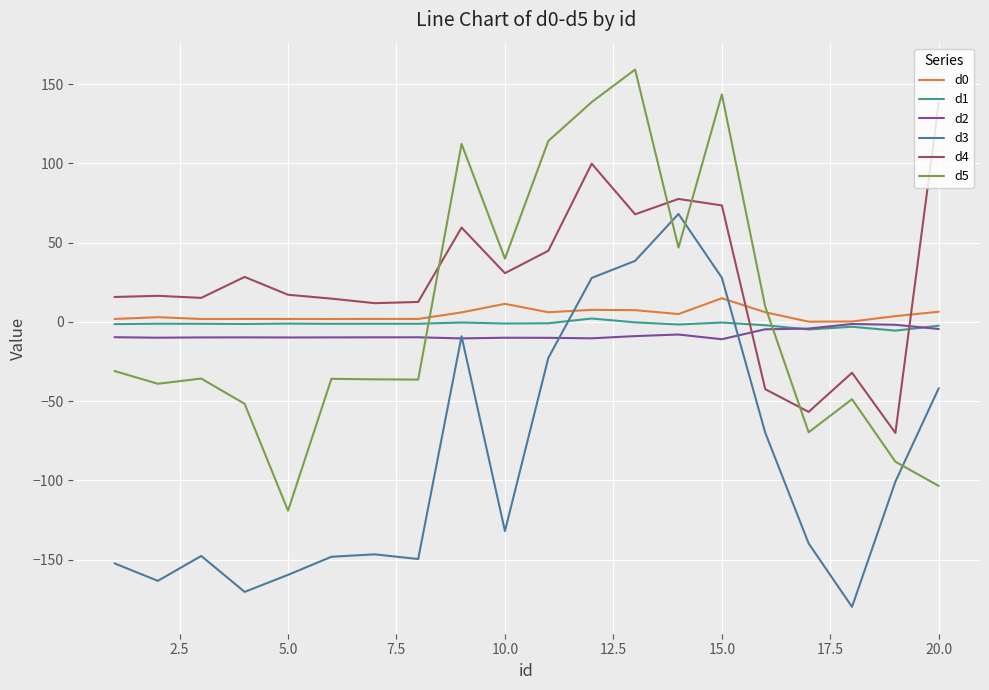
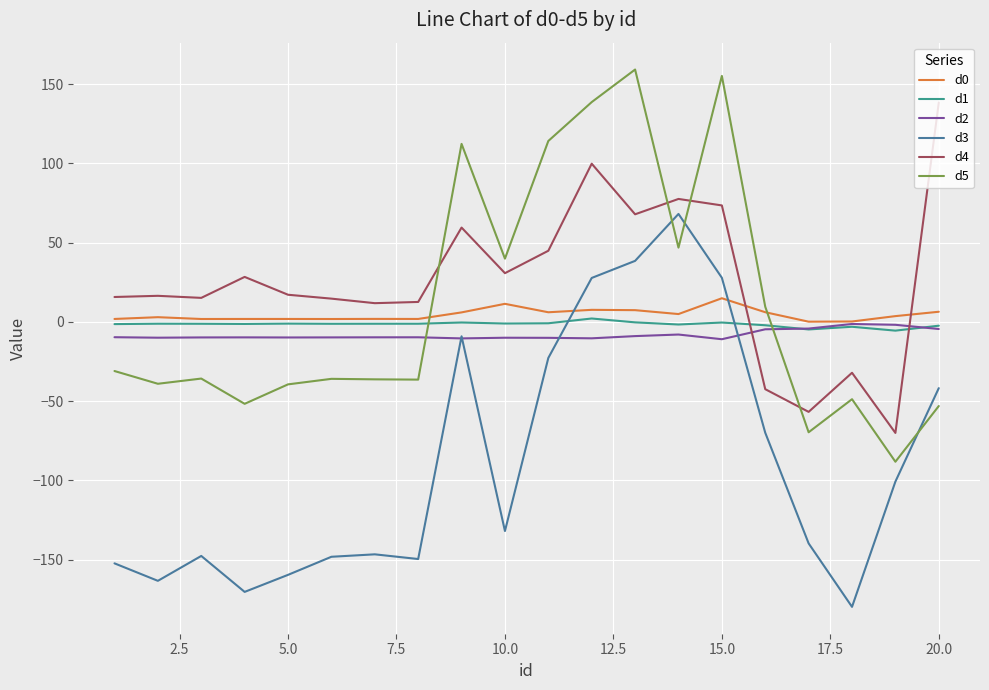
  {
    "d0": {
      "5.0": 2,
      "10.0": 11,
      "15.0": 15,
      "20.0": 6
    },
    "d2": {
      "5.0": -10,
      "10.0": -10,
      "15.0": -11,
      "20.0": -5
    },
    "d4": {
      "5.0": 17,
      "10.0": 31,
      "15.0": 73
    },
    "d5": {
-     "5.0": -119,
+     "5.0": -39,
      "10.0": 40,
-     "15.0": 143,
-     "20.0": -104
+     "15.0": 155,
+     "20.0": -53
    }
  }
